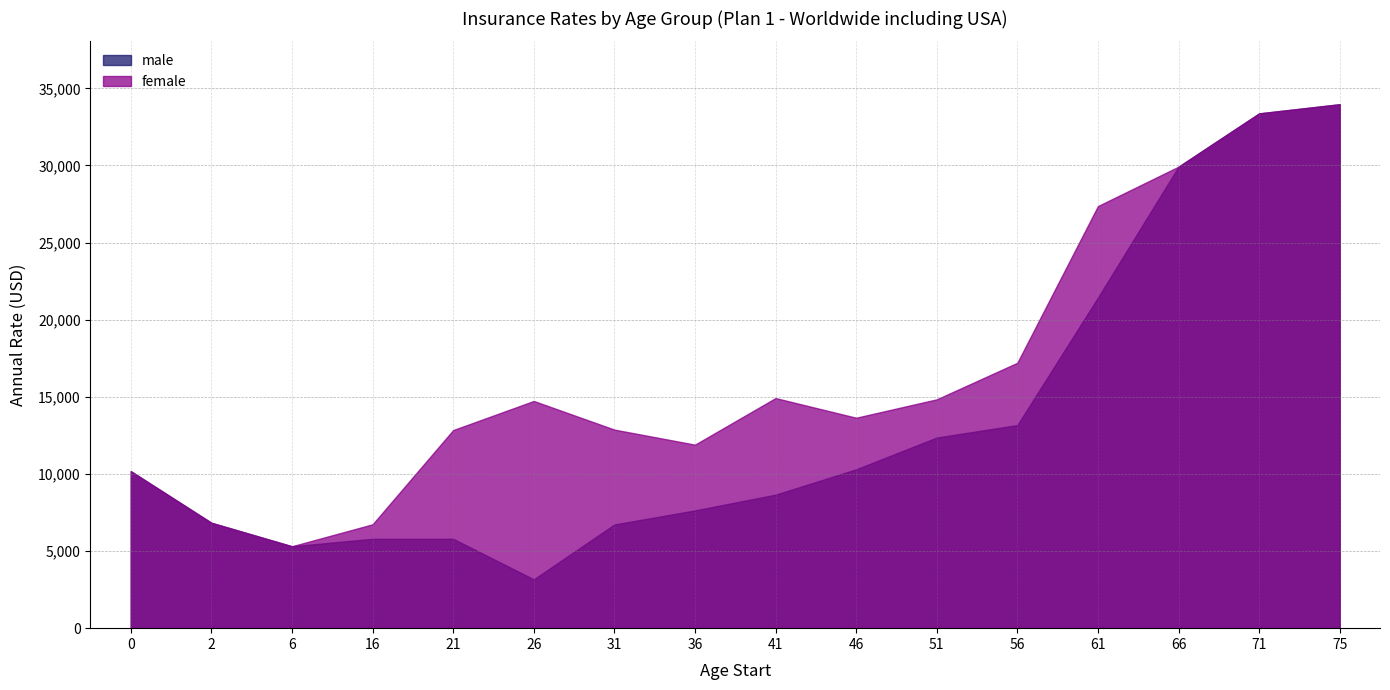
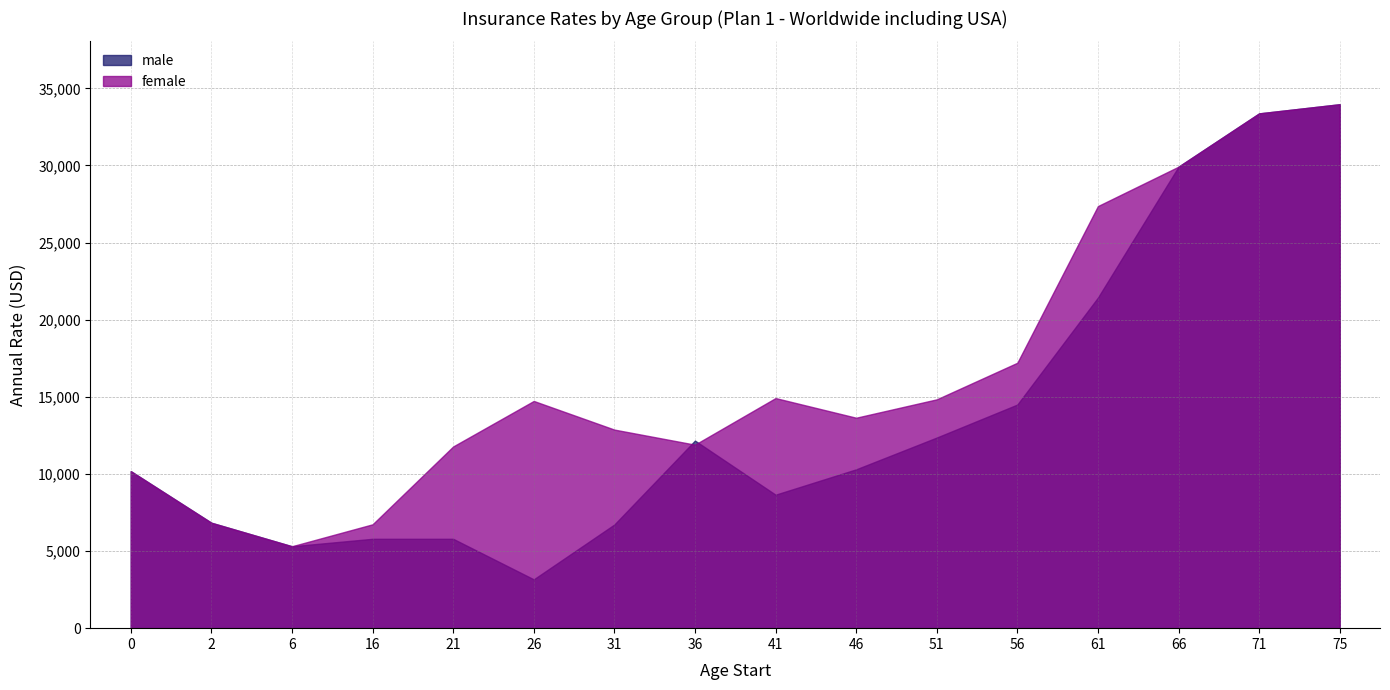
  {
    "male": {
      "16": "5,800",
      "21": "5,800",
      "26": "3,200",
      "31": "6,700",
-     "36": "7,600",
+     "36": "12,200",
      "41": "8,700",
      "46": "10,300",
      "51": "12,400",
-     "56": "13,200",
+     "56": "14,500",
      "61": "21,400"
    },
    "female": {
      "16": "6,700",
-     "21": "12,800",
+     "21": "11,800",
      "26": "14,700",
      "31": "12,900",
      "36": "11,900",
      "41": "14,900",
      "46": "13,600",
      "51": "14,800",
      "56": "17,200",
      "61": "27,400"
    }
  }
